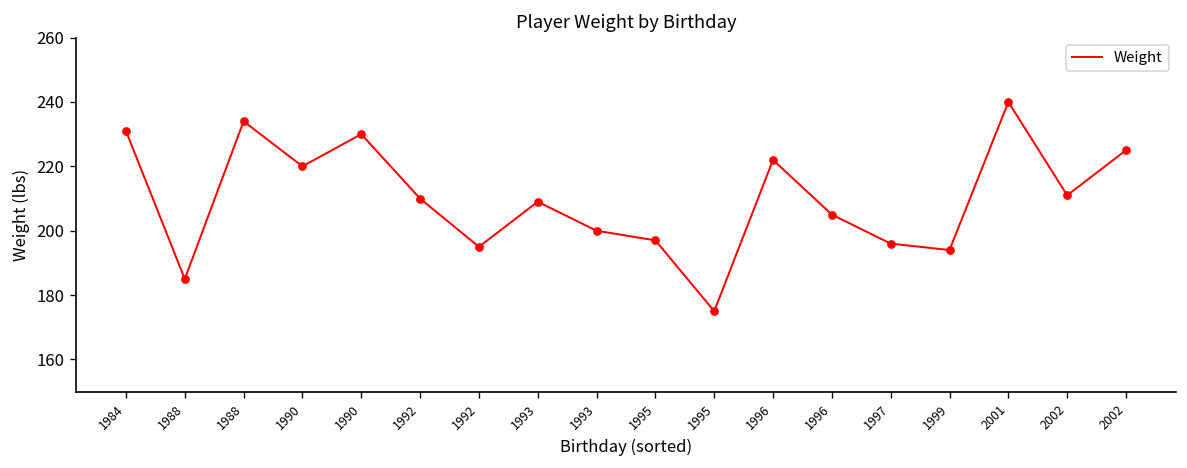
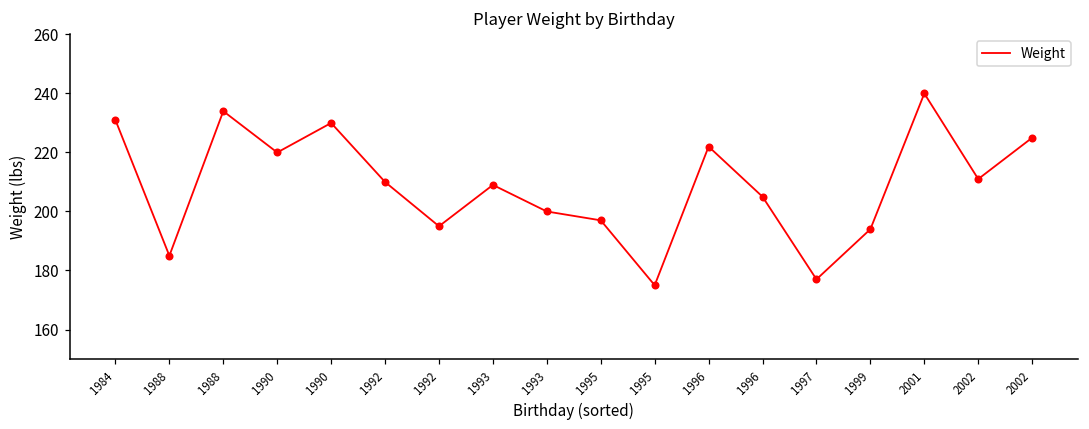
  {
    "1984": 231,
-   "1997": 196,
+   "1997": 177,
    "1999": 194,
    "2001": 240
  }
